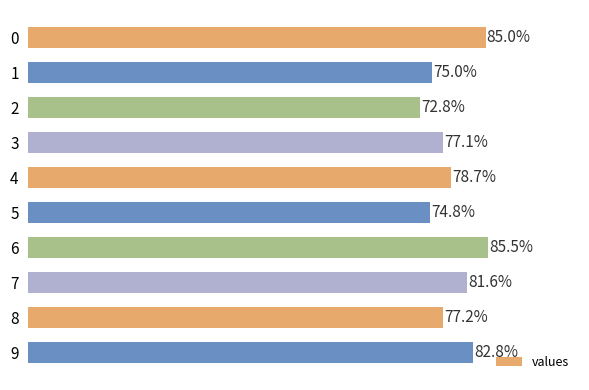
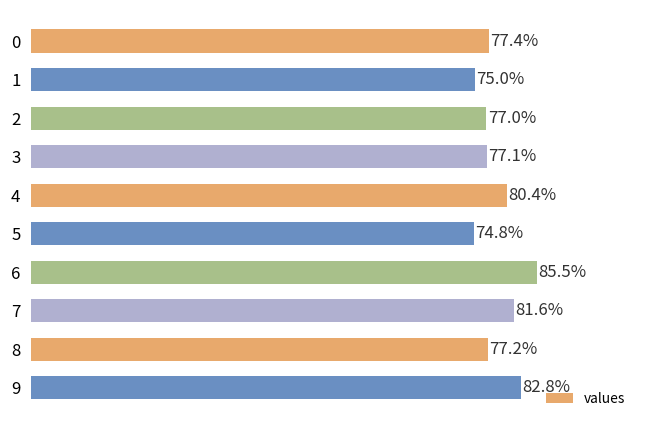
  {
-   "0": "85.0%",
+   "0": "77.4%",
    "1": "75.0%",
-   "2": "72.8%",
+   "2": "77.0%",
    "3": "77.1%",
-   "4": "78.7%",
+   "4": "80.4%",
    "5": "74.8%",
    "6": "85.5%",
    "7": "81.6%",
    "8": "77.2%",
    "9": "82.8%"
  }
